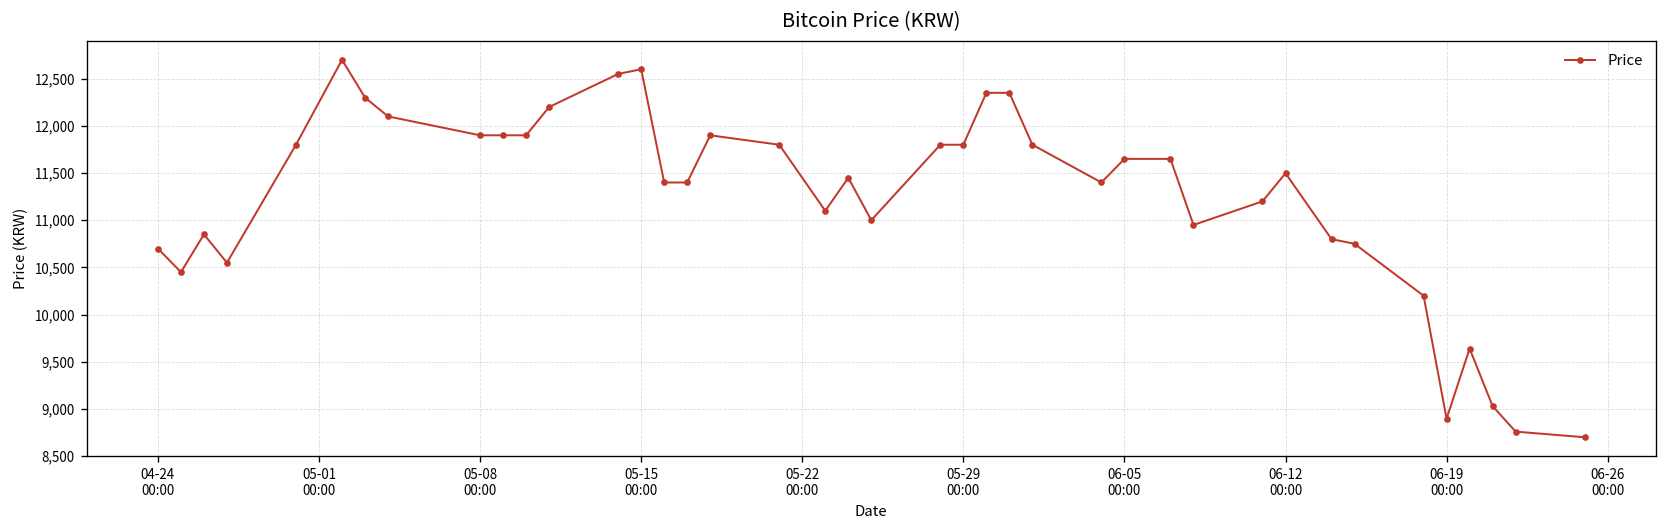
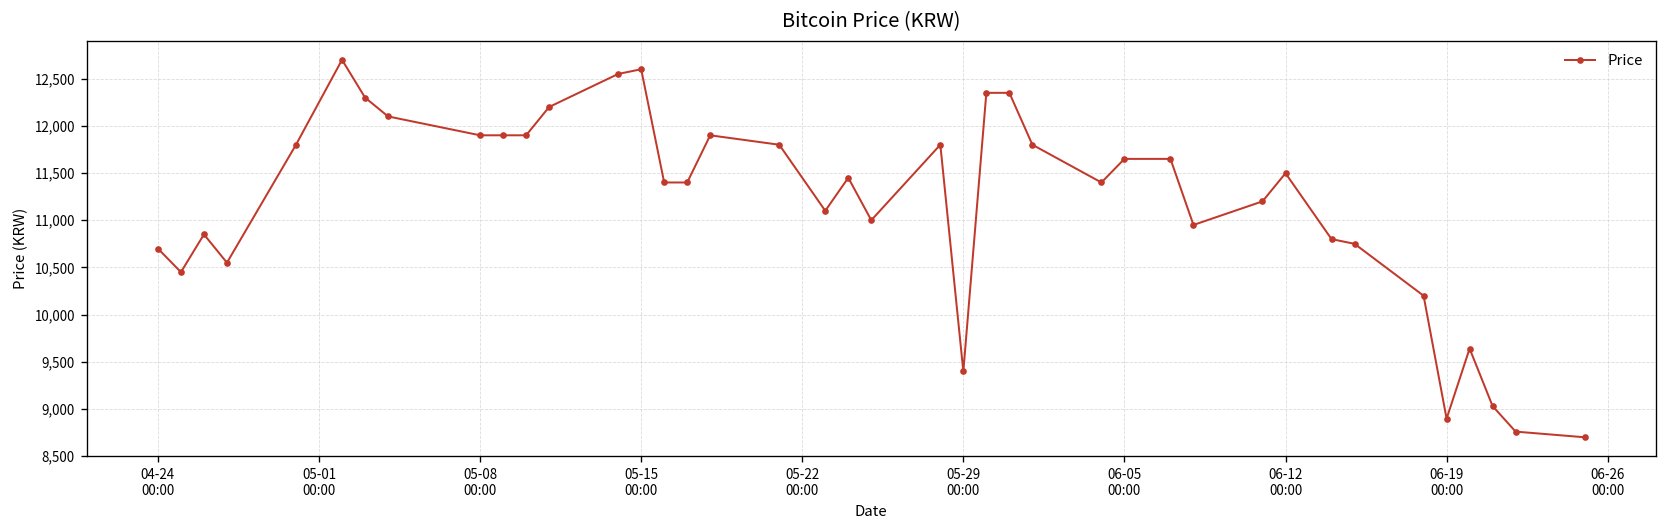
  {
    "04-24 00:00": "10,700",
    "05-08 00:00": "11,900",
    "05-15 00:00": "12,600",
-   "05-29 00:00": "11,800",
+   "05-29 00:00": "9,400",
    "06-05 00:00": "11,700",
    "06-12 00:00": "11,500",
    "06-19 00:00": "8,900"
  }
